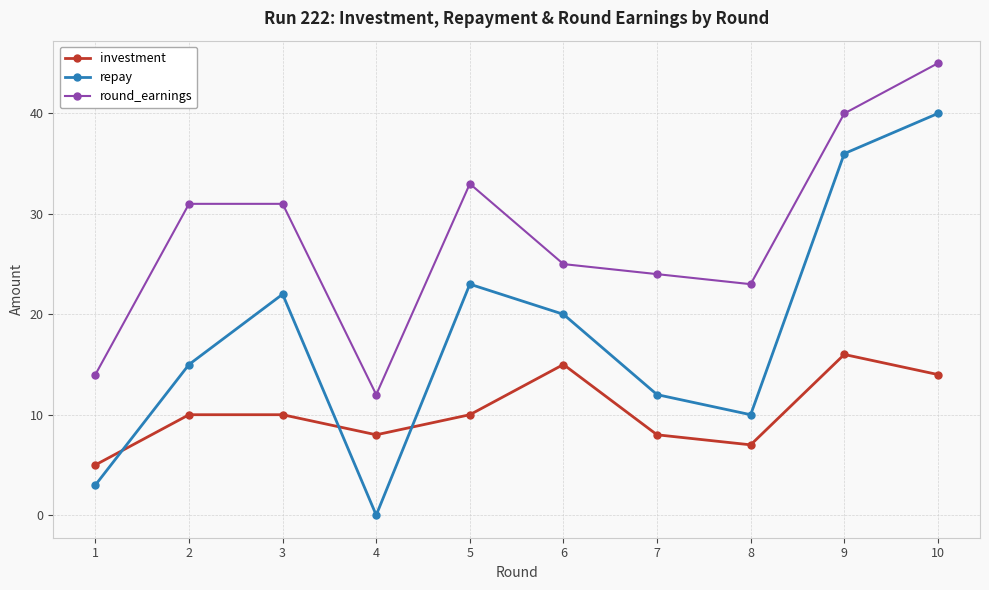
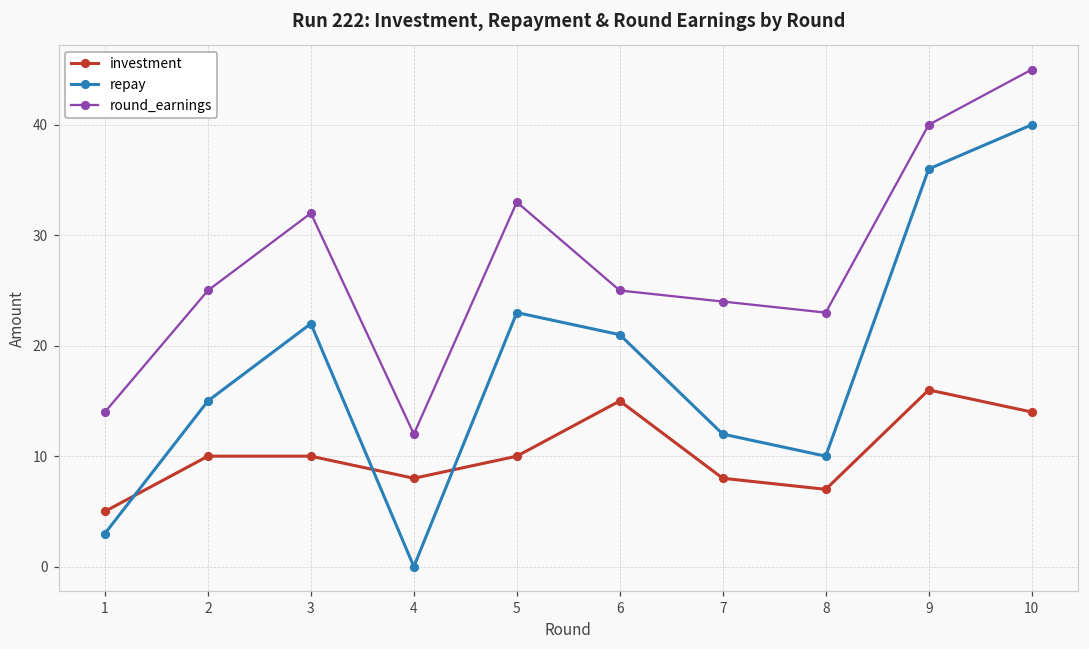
  {
    "investment": {
      "1": 5,
      "2": 10,
      "3": 10,
      "4": 8,
      "5": 10,
      "6": 15,
      "7": 8,
      "8": 7,
      "9": 16,
      "10": 14
    },
    "repay": {
      "1": 3,
      "2": 15,
      "3": 22,
      "4": 0,
      "5": 23,
-     "6": 20,
+     "6": 21,
      "7": 12,
      "8": 10,
      "9": 36,
      "10": 40
    },
    "round_earnings": {
      "1": 14,
-     "2": 31,
-     "3": 31,
+     "2": 25,
+     "3": 32,
      "4": 12,
      "5": 33,
      "6": 25,
      "7": 24,
      "8": 23,
      "9": 40,
      "10": 45
    }
  }
